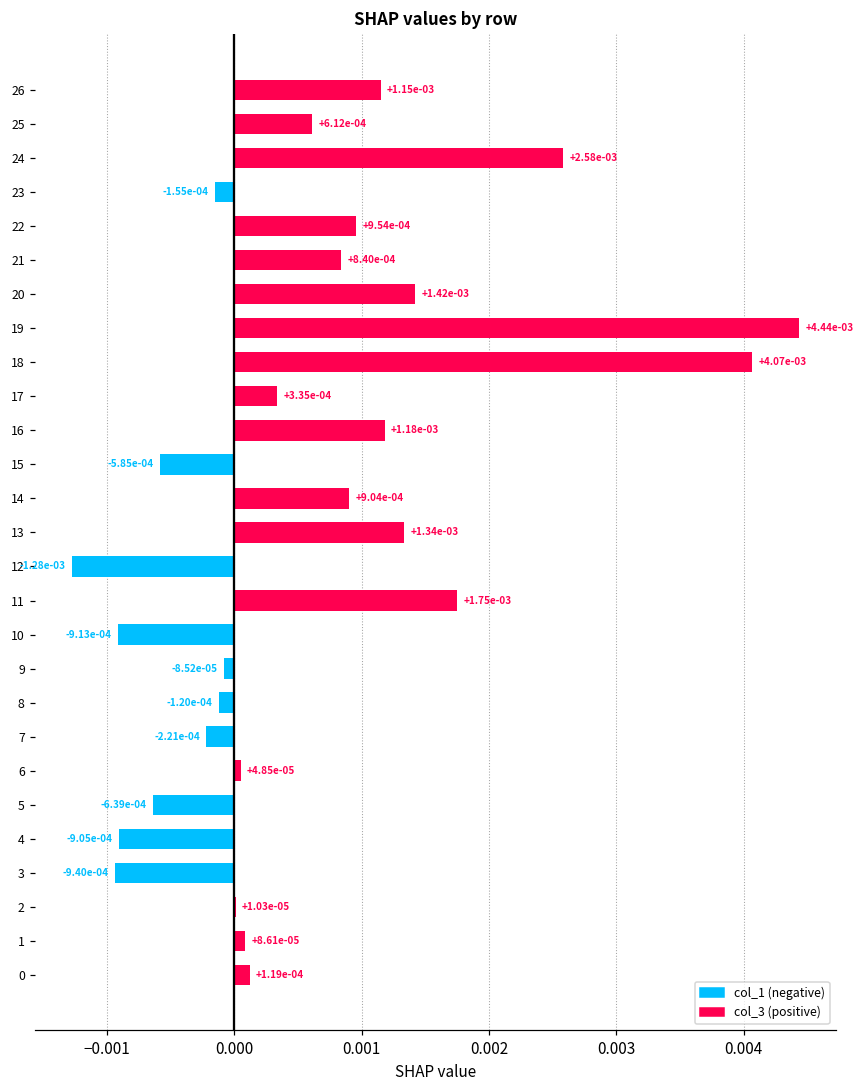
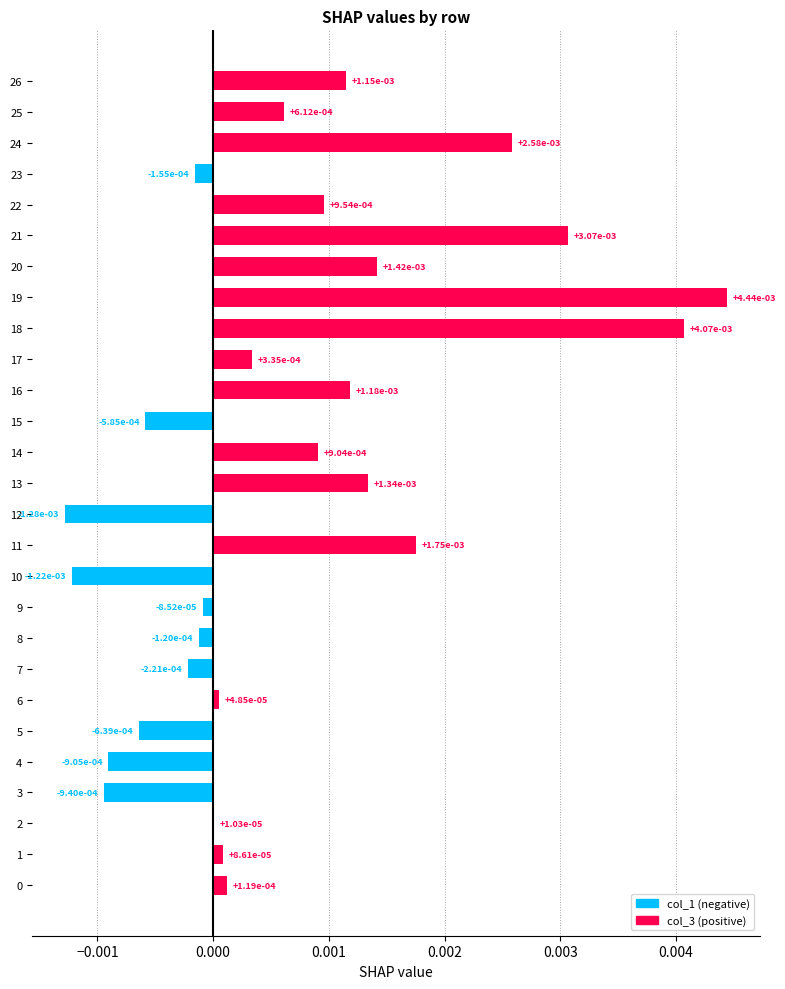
  {
    "26": "+1.15e-03",
    "25": "+6.12e-04",
    "24": "+2.58e-03",
    "23": "-1.55e-04",
    "22": "+9.54e-04",
-   "21": "+8.40e-04",
+   "21": "+3.07e-03",
    "20": "+1.42e-03",
    "19": "+4.44e-03",
    "18": "+4.07e-03",
    "17": "+3.35e-04",
    "16": "+1.18e-03",
    "15": "-5.85e-04",
    "14": "+9.04e-04",
    "13": "+1.34e-03",
    "12": "-1.28e-03",
    "11": "+1.75e-03",
-   "10": "-9.13e-04",
+   "10": "-1.22e-03",
    "9": "-8.52e-05",
    "8": "-1.20e-04",
    "7": "-2.21e-04",
    "6": "+4.85e-05",
    "5": "-6.39e-04",
    "4": "-9.05e-04",
    "3": "-9.40e-04",
    "2": "+1.03e-05",
    "1": "+8.61e-05",
    "0": "+1.19e-04"
  }
